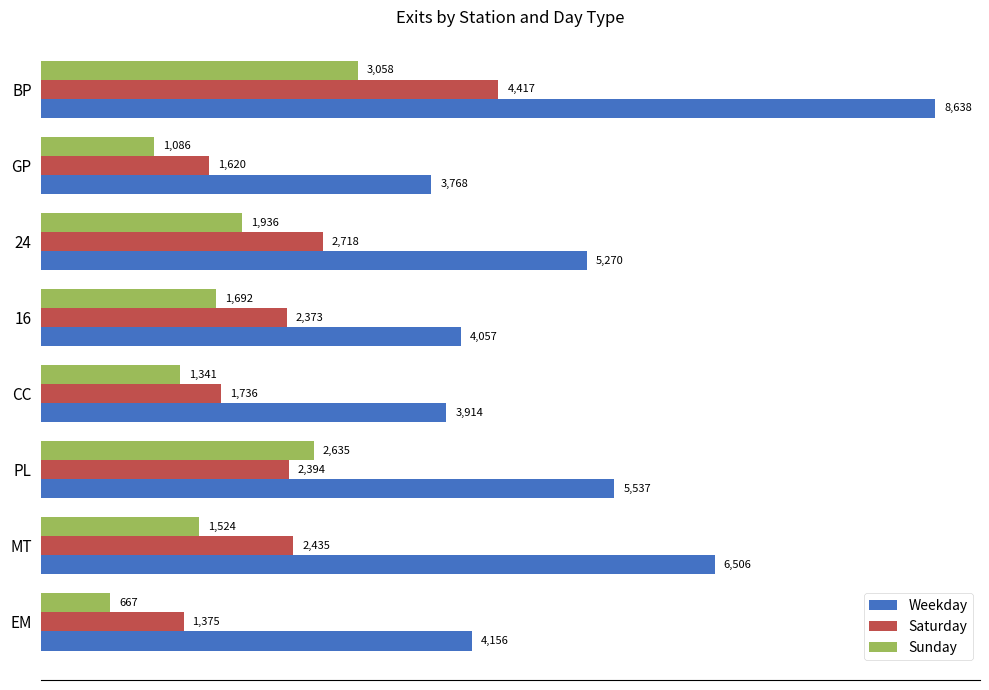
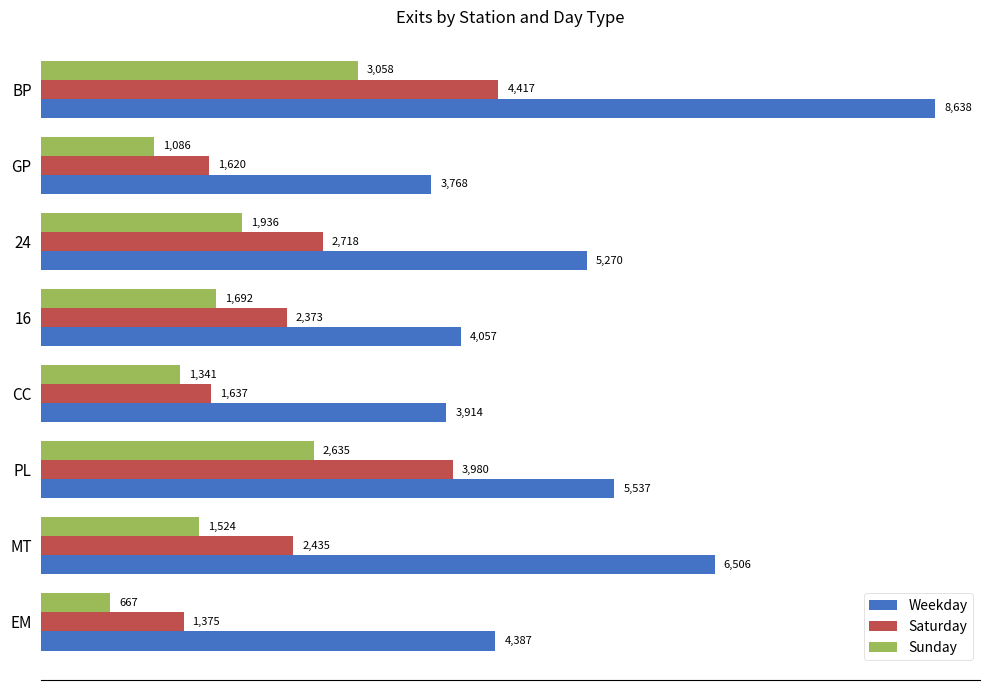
  {
    "Weekday": {
      "BP": "8,638",
      "GP": "3,768",
      "24": "5,270",
      "16": "4,057",
      "CC": "3,914",
      "PL": "5,537",
      "MT": "6,506",
-     "EM": "4,156"
+     "EM": "4,387"
    },
    "Saturday": {
      "BP": "4,417",
      "GP": "1,620",
      "24": "2,718",
      "16": "2,373",
-     "CC": "1,736",
-     "PL": "2,394",
+     "CC": "1,637",
+     "PL": "3,980",
      "MT": "2,435",
      "EM": "1,375"
    },
    "Sunday": {
      "BP": "3,058",
      "GP": "1,086",
      "24": "1,936",
      "16": "1,692",
      "CC": "1,341",
      "PL": "2,635",
      "MT": "1,524",
      "EM": "667"
    }
  }
